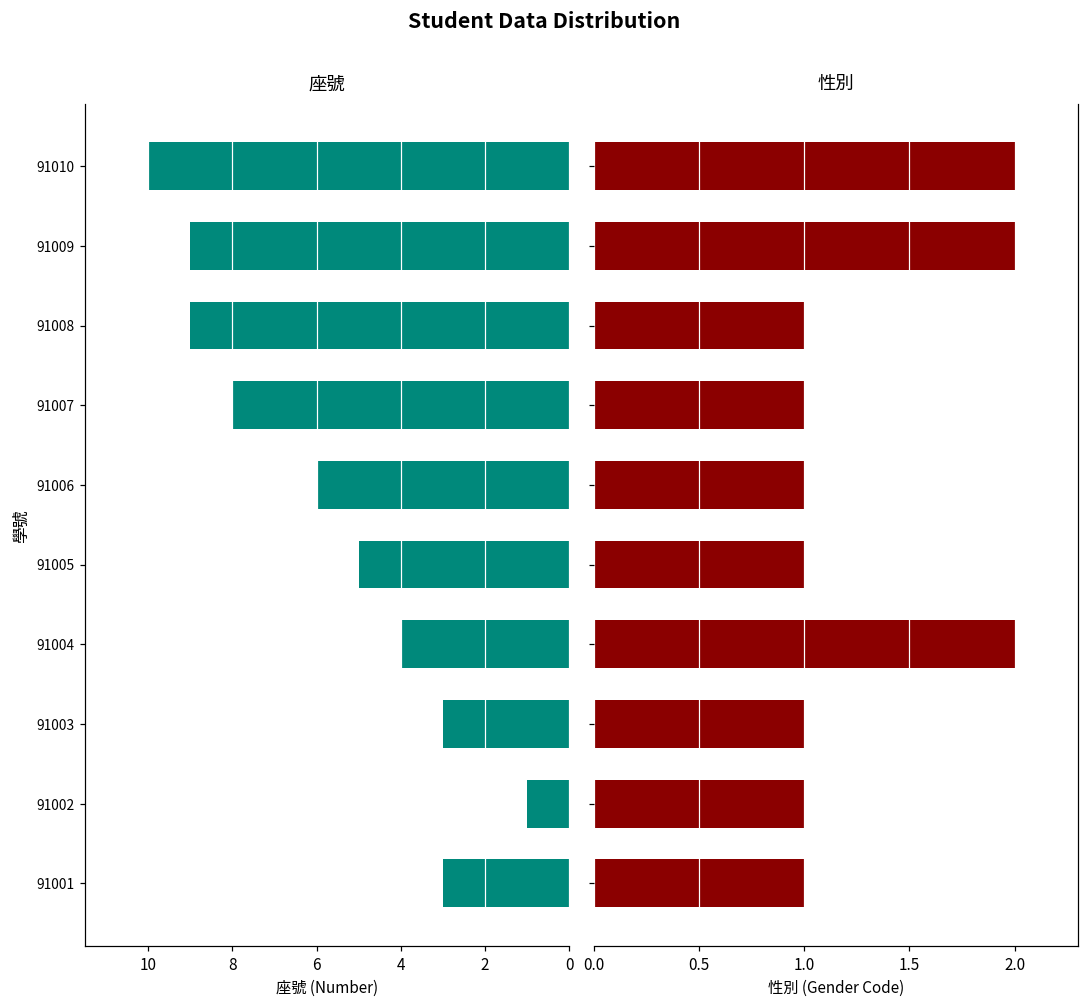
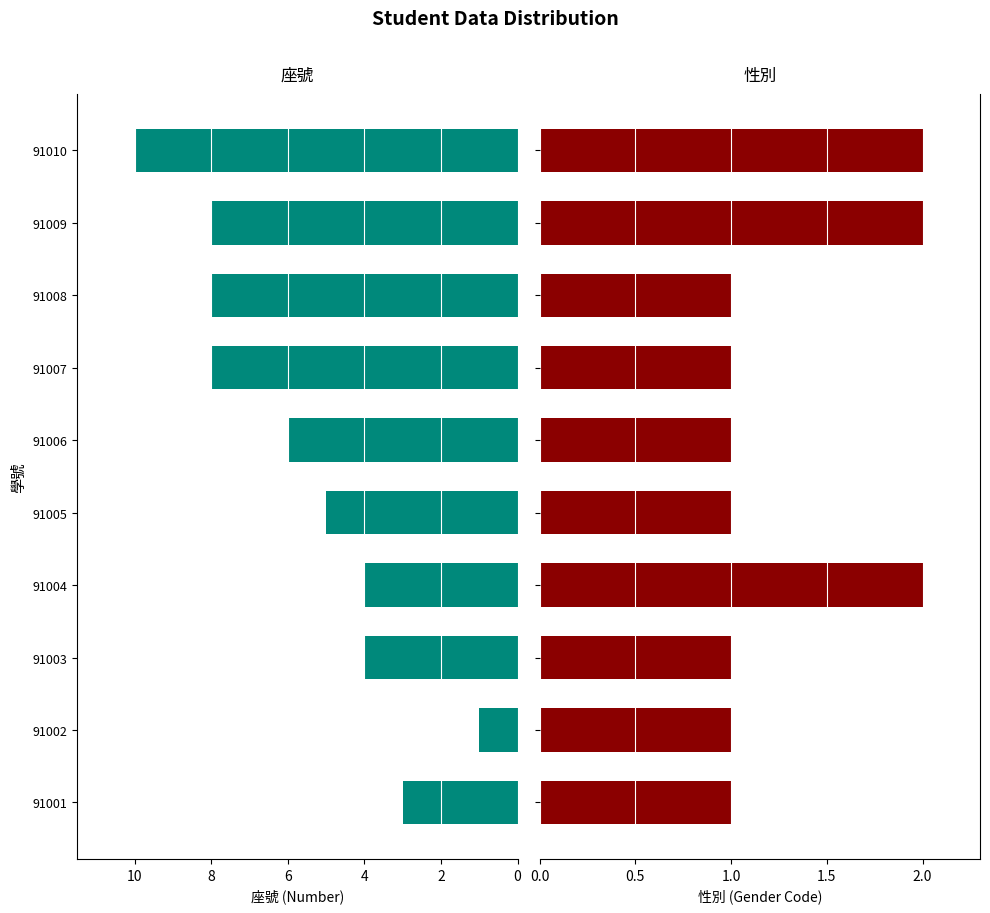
  {
    "座號": {
      "91010": 10,
-     "91009": 9,
-     "91008": 9,
+     "91009": 8,
+     "91008": 8,
      "91007": 8,
      "91006": 6,
      "91005": 5,
      "91004": 4,
-     "91003": 3,
+     "91003": 4,
      "91002": 1,
      "91001": 3
    }
  }
